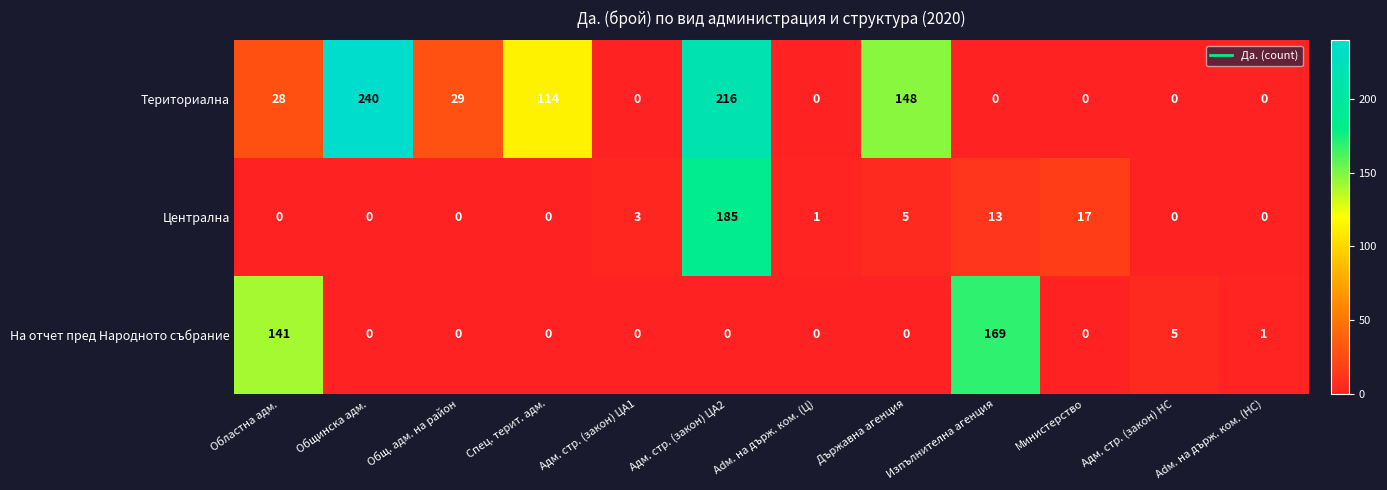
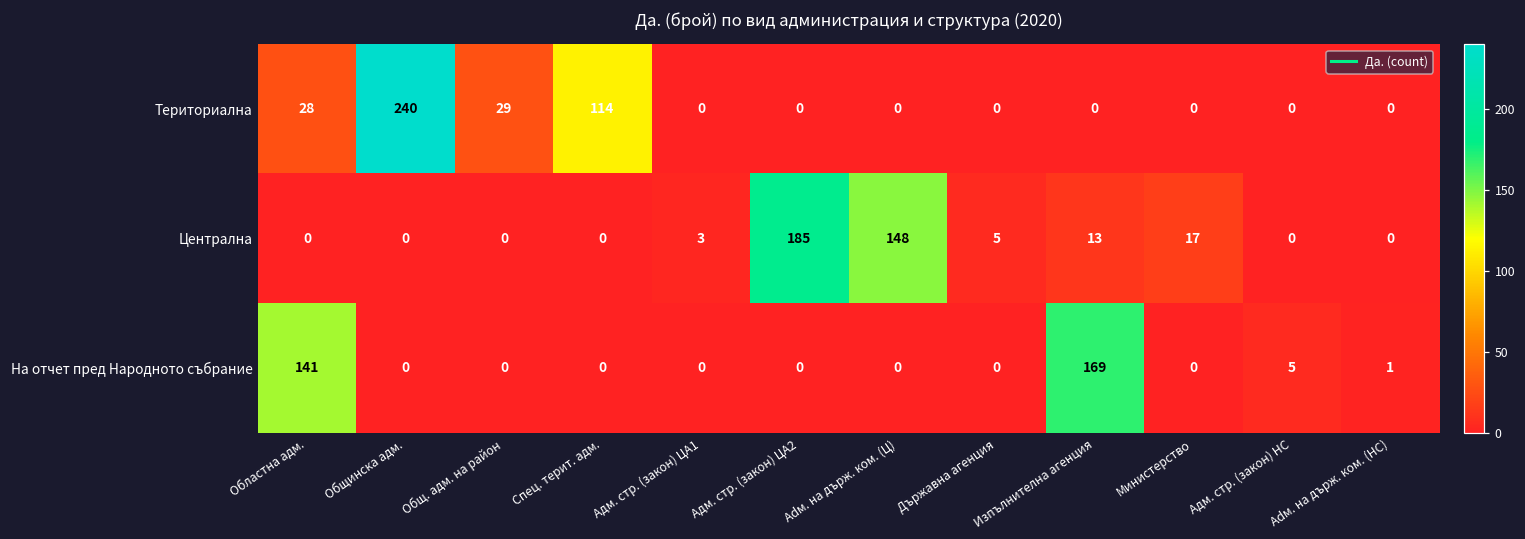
  {
    "Териториална": {
      "Областна адм.": 28,
      "Общинска адм.": 240,
      "Общ. адм. на район": 29,
      "Спец. терит. адм.": 114,
      "Адм. стр. (закон) ЦА1": 0,
-     "Адм. стр. (закон) ЦА2": 216,
+     "Адм. стр. (закон) ЦА2": 0,
      "Adм. на държ. ком. (Ц)": 0,
-     "Държавна агенция": 148,
+     "Държавна агенция": 0,
      "Изпълнителна агенция": 0,
      "Министерство": 0,
      "Адм. стр. (закон) НС": 0,
      "Adм. на държ. ком. (НС)": 0
    },
    "Централна": {
      "Областна адм.": 0,
      "Общинска адм.": 0,
      "Общ. адм. на район": 0,
      "Спец. терит. адм.": 0,
      "Адм. стр. (закон) ЦА1": 3,
      "Адм. стр. (закон) ЦА2": 185,
-     "Adм. на държ. ком. (Ц)": 1,
+     "Adм. на държ. ком. (Ц)": 148,
      "Държавна агенция": 5,
      "Изпълнителна агенция": 13,
      "Министерство": 17,
      "Адм. стр. (закон) НС": 0,
      "Adм. на държ. ком. (НС)": 0
    },
    "На отчет пред Народното събрание": {
      "Областна адм.": 141,
      "Общинска адм.": 0,
      "Общ. адм. на район": 0,
      "Спец. терит. адм.": 0,
      "Адм. стр. (закон) ЦА1": 0,
      "Адм. стр. (закон) ЦА2": 0,
      "Adм. на държ. ком. (Ц)": 0,
      "Държавна агенция": 0,
      "Изпълнителна агенция": 169,
      "Министерство": 0,
      "Адм. стр. (закон) НС": 5,
      "Adм. на държ. ком. (НС)": 1
    }
  }
